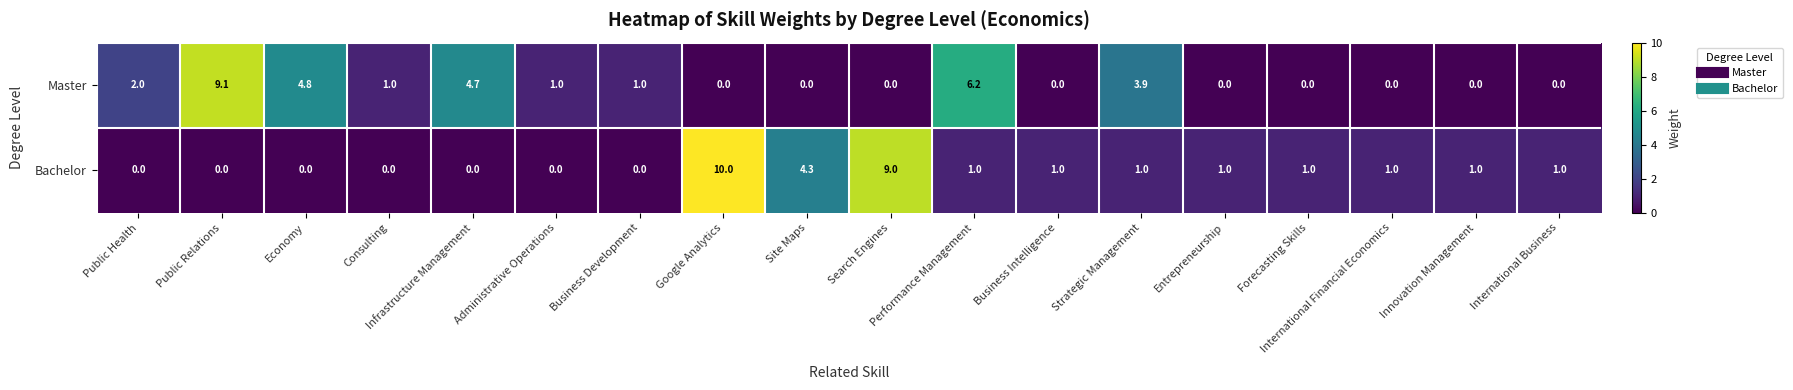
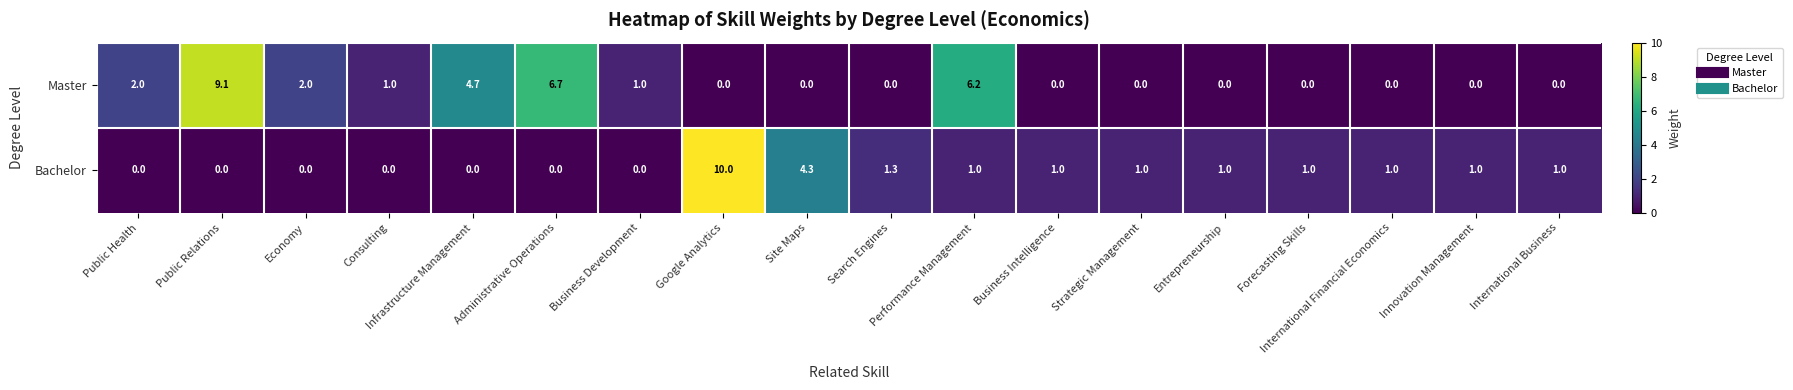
  {
    "Master": {
      "Public Health": 2.0,
      "Public Relations": 9.1,
-     "Economy": 4.8,
+     "Economy": 2.0,
      "Consulting": 1.0,
      "Infrastructure Management": 4.7,
-     "Administrative Operations": 1.0,
+     "Administrative Operations": 6.7,
      "Business Development": 1.0,
      "Google Analytics": 0.0,
      "Site Maps": 0.0,
      "Search Engines": 0.0,
      "Performance Management": 6.2,
      "Business Intelligence": 0.0,
-     "Strategic Management": 3.9,
+     "Strategic Management": 0.0,
      "Entrepreneurship": 0.0,
      "Forecasting Skills": 0.0,
      "International Financial Economics": 0.0,
      "Innovation Management": 0.0,
      "International Business": 0.0
    },
    "Bachelor": {
      "Public Health": 0.0,
      "Public Relations": 0.0,
      "Economy": 0.0,
      "Consulting": 0.0,
      "Infrastructure Management": 0.0,
      "Administrative Operations": 0.0,
      "Business Development": 0.0,
      "Google Analytics": 10.0,
      "Site Maps": 4.3,
-     "Search Engines": 9.0,
+     "Search Engines": 1.3,
      "Performance Management": 1.0,
      "Business Intelligence": 1.0,
      "Strategic Management": 1.0,
      "Entrepreneurship": 1.0,
      "Forecasting Skills": 1.0,
      "International Financial Economics": 1.0,
      "Innovation Management": 1.0,
      "International Business": 1.0
    }
  }
